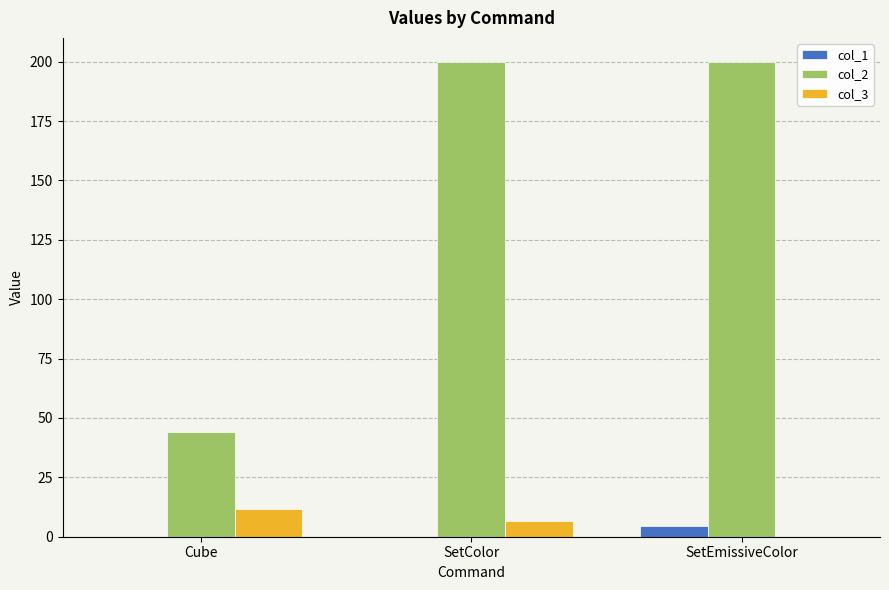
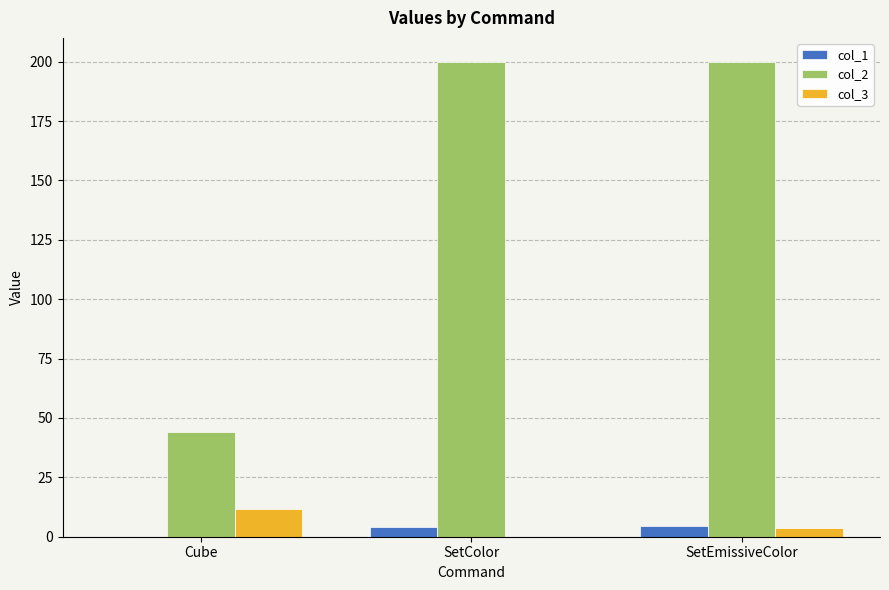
  {
    "col_1": {
-     "SetColor": 0,
+     "SetColor": 4,
      "SetEmissiveColor": 5
    },
    "col_2": {
      "Cube": 44,
      "SetColor": 200,
      "SetEmissiveColor": 200
    },
    "col_3": {
      "Cube": 11,
-     "SetColor": 7,
-     "SetEmissiveColor": 0
+     "SetColor": 0,
+     "SetEmissiveColor": 4
    }
  }
